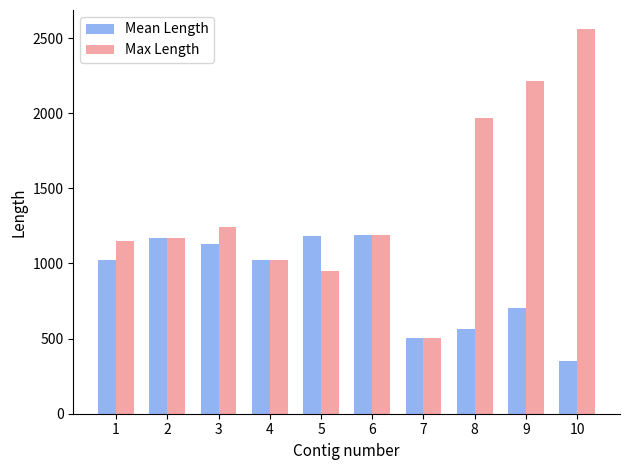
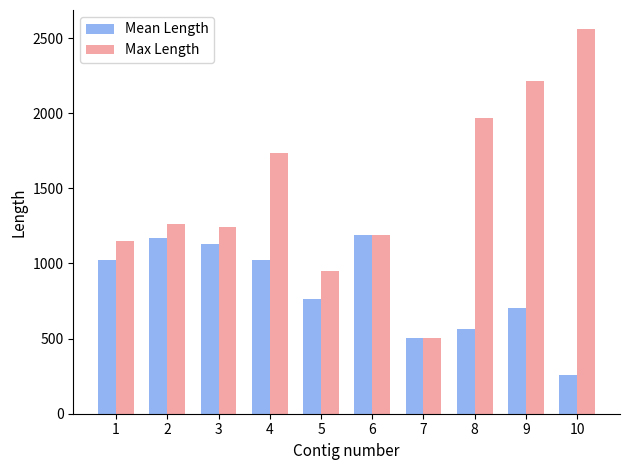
  {
    "Mean Length": {
      "1": 1030,
      "2": 1170,
      "3": 1130,
      "4": 1030,
-     "5": 1190,
+     "5": 760,
      "6": 1190,
      "7": 500,
      "8": 560,
      "9": 700,
-     "10": 350
+     "10": 260
    },
    "Max Length": {
      "1": 1150,
-     "2": 1170,
+     "2": 1260,
      "3": 1250,
-     "4": 1030,
+     "4": 1740,
      "5": 950,
      "6": 1190,
      "7": 500,
      "8": 1970,
      "9": 2220,
      "10": 2560
    }
  }
